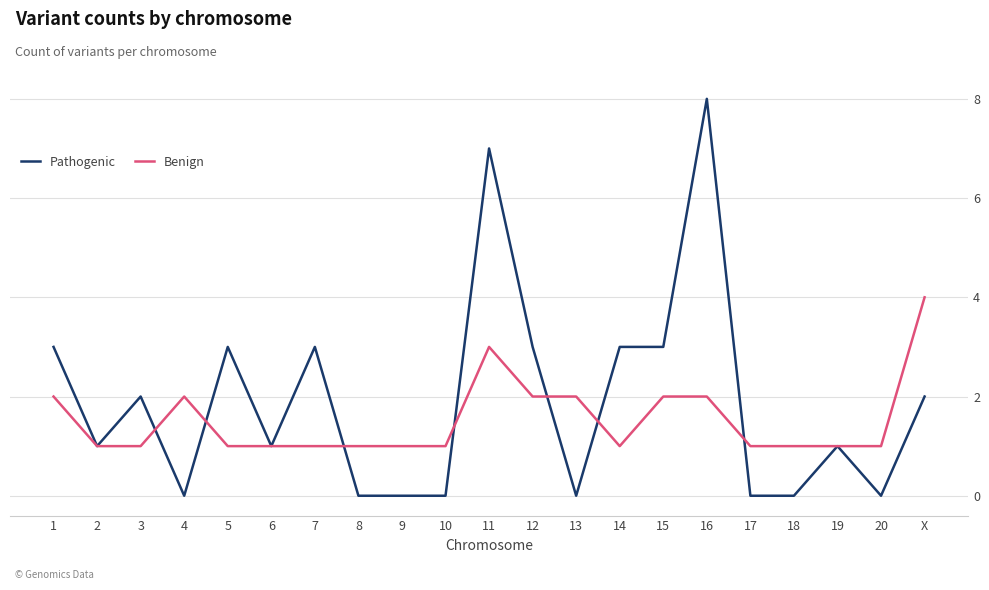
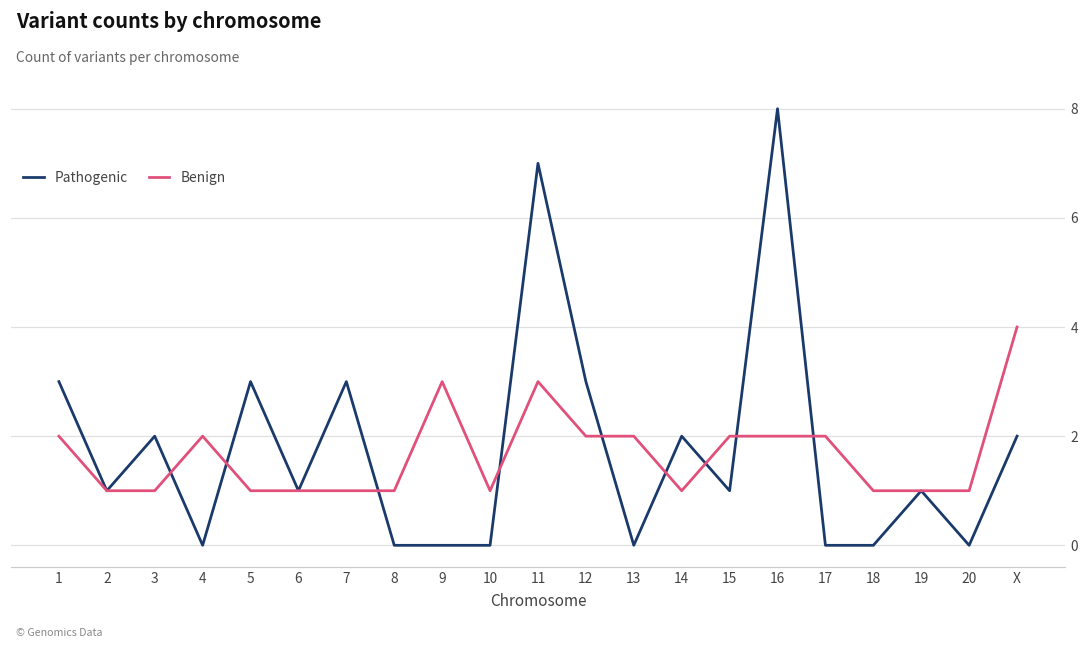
  {
    "Pathogenic": {
      "1": 3,
      "3": 2,
      "4": 0,
      "5": 3,
      "7": 3,
      "8": 0,
      "9": 0,
      "10": 0,
      "11": 7,
      "12": 3,
      "13": 0,
-     "14": 3,
-     "15": 3,
+     "14": 2,
+     "15": 1,
      "16": 8,
      "17": 0,
      "18": 0,
      "20": 0,
      "X": 2
    },
    "Benign": {
      "1": 2,
      "3": 1,
      "4": 2,
      "5": 1,
      "7": 1,
      "8": 1,
-     "9": 1,
+     "9": 3,
      "10": 1,
      "11": 3,
      "12": 2,
      "13": 2,
      "14": 1,
      "15": 2,
      "16": 2,
-     "17": 1,
+     "17": 2,
      "18": 1,
      "20": 1,
      "X": 4
    }
  }
